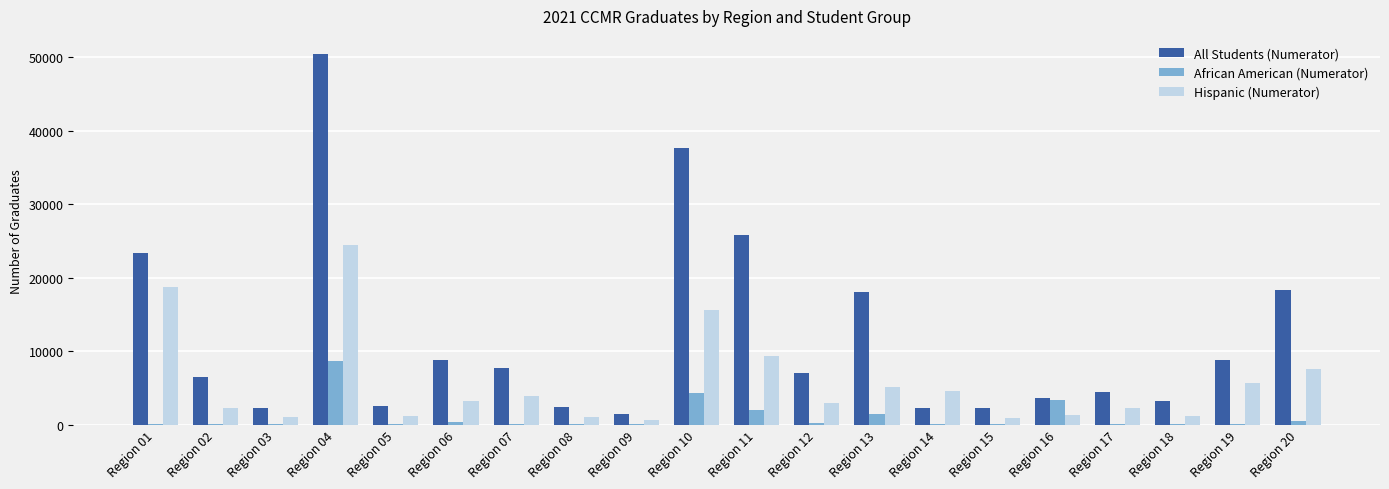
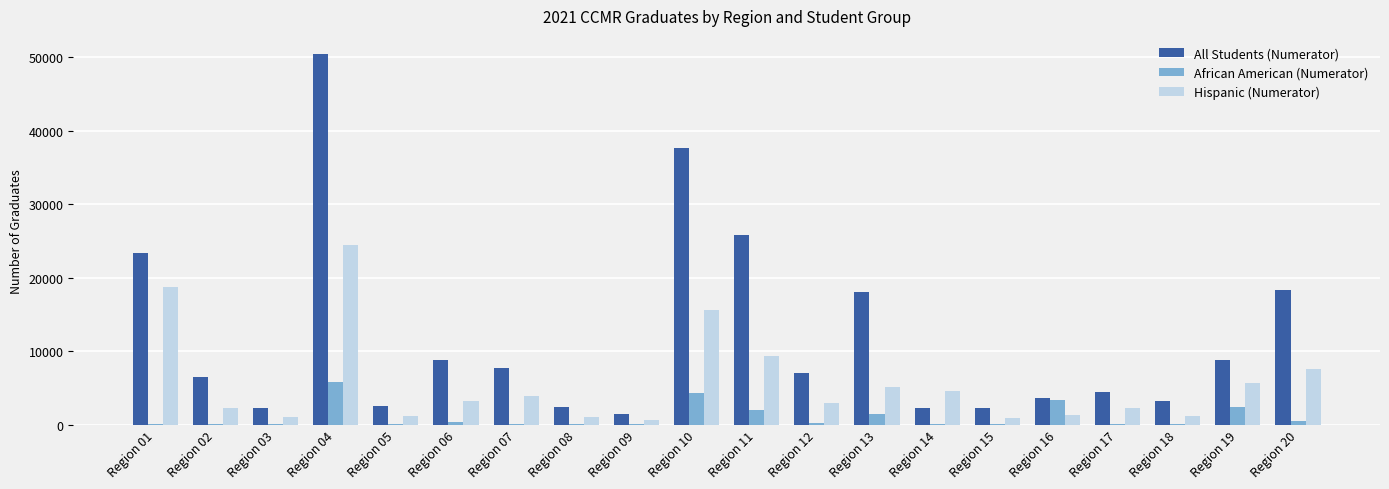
  {
    "All Students (Numerator)": {
      "Region 01": 23000,
      "Region 02": 6000,
      "Region 03": 2000,
      "Region 04": 50000,
      "Region 05": 3000,
      "Region 06": 9000,
      "Region 07": 8000,
      "Region 08": 2000,
      "Region 09": 1000,
      "Region 10": 38000,
      "Region 11": 26000,
      "Region 12": 7000,
      "Region 13": 18000,
      "Region 14": 2000,
      "Region 15": 2000,
      "Region 16": 4000,
      "Region 17": 4000,
      "Region 18": 3000,
      "Region 19": 9000,
      "Region 20": 18000
    },
    "African American (Numerator)": {
-     "Region 04": 9000,
+     "Region 04": 6000,
      "Region 10": 4000,
      "Region 11": 2000,
      "Region 13": 1000,
      "Region 16": 3000,
-     "Region 19": 0,
+     "Region 19": 2000,
      "Region 20": 1000
    },
    "Hispanic (Numerator)": {
      "Region 01": 19000,
      "Region 02": 2000,
      "Region 03": 1000,
      "Region 04": 24000,
      "Region 05": 1000,
      "Region 06": 3000,
      "Region 07": 4000,
      "Region 08": 1000,
      "Region 09": 1000,
      "Region 10": 16000,
      "Region 11": 9000,
      "Region 12": 3000,
      "Region 13": 5000,
      "Region 14": 5000,
      "Region 15": 1000,
      "Region 16": 1000,
      "Region 17": 2000,
      "Region 18": 1000,
      "Region 19": 6000,
      "Region 20": 8000
    }
  }
